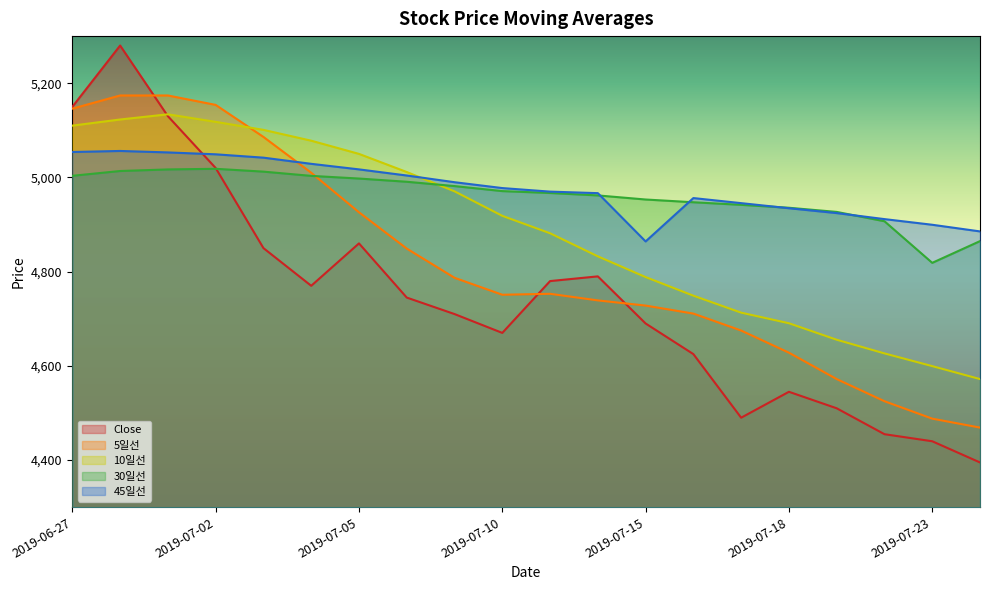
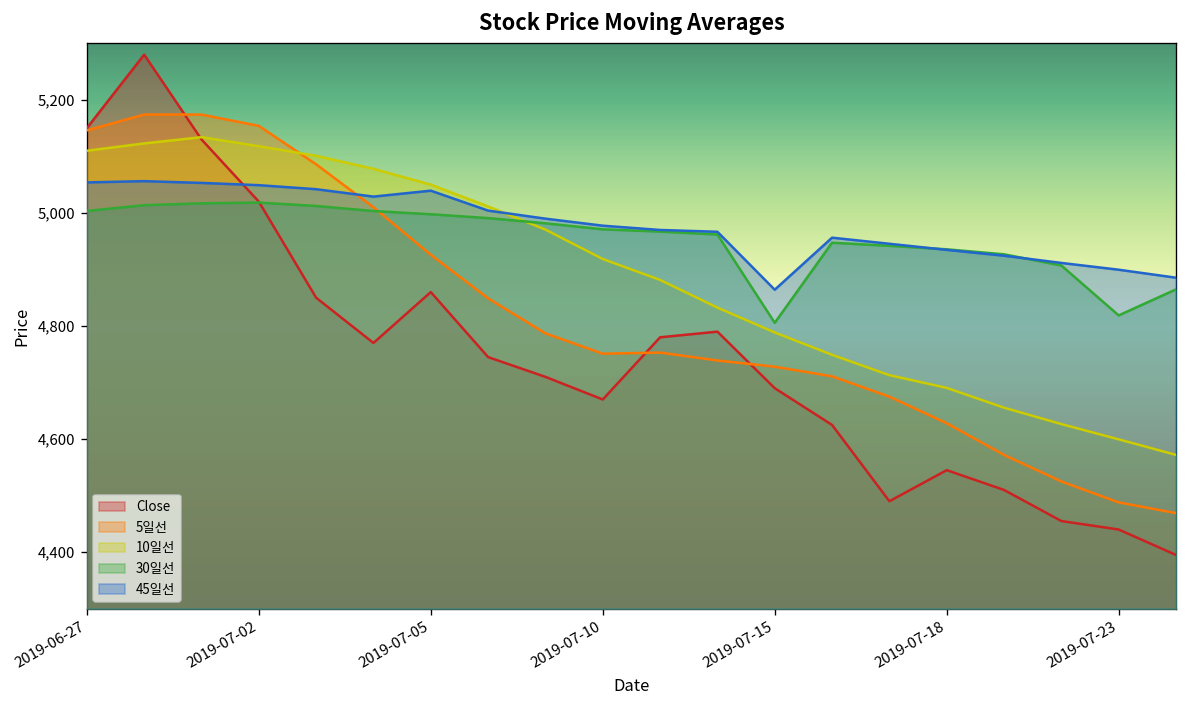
  {
    "30일선": {
      "2019-06-27": "5,000",
      "2019-07-05": "5,000",
      "2019-07-10": "4,970",
-     "2019-07-15": "4,950",
+     "2019-07-15": "4,810",
      "2019-07-23": "4,820"
    },
    "45일선": {
      "2019-06-27": "5,050",
      "2019-07-02": "5,050",
-     "2019-07-05": "5,020",
+     "2019-07-05": "5,040",
      "2019-07-10": "4,980",
      "2019-07-15": "4,860",
      "2019-07-23": "4,900"
    }
  }
